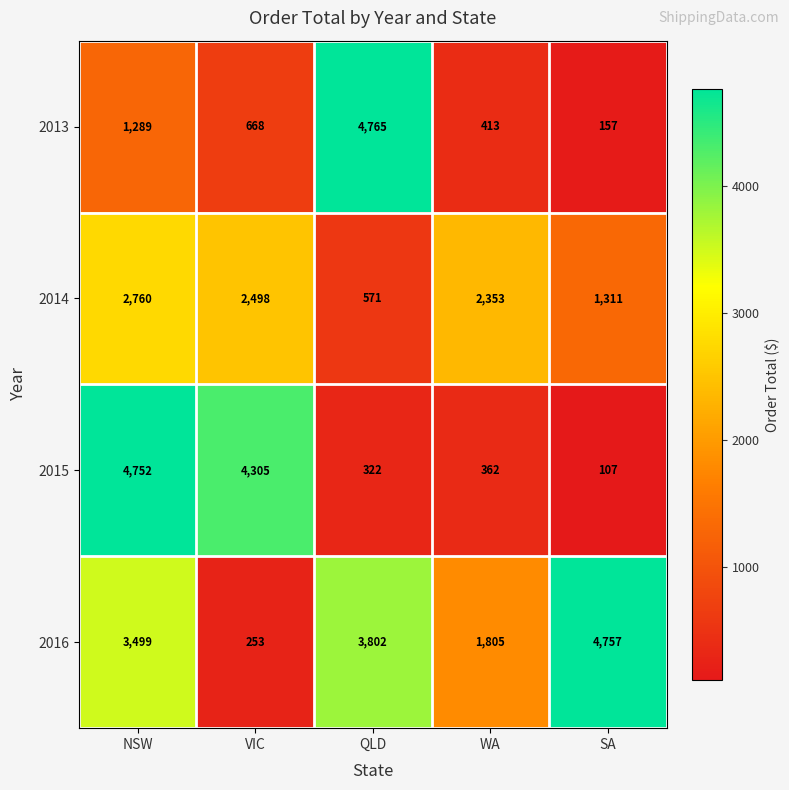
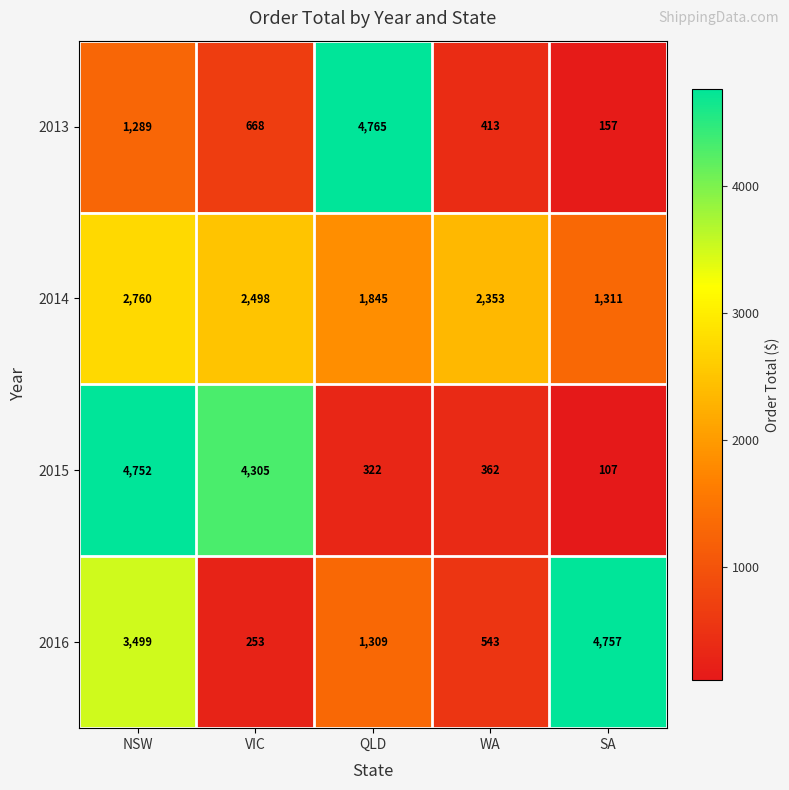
  {
    "2013": {
      "NSW": "1,289",
      "VIC": "668",
      "QLD": "4,765",
      "WA": "413",
      "SA": "157"
    },
    "2014": {
      "NSW": "2,760",
      "VIC": "2,498",
-     "QLD": "571",
+     "QLD": "1,845",
      "WA": "2,353",
      "SA": "1,311"
    },
    "2015": {
      "NSW": "4,752",
      "VIC": "4,305",
      "QLD": "322",
      "WA": "362",
      "SA": "107"
    },
    "2016": {
      "NSW": "3,499",
      "VIC": "253",
-     "QLD": "3,802",
-     "WA": "1,805",
+     "QLD": "1,309",
+     "WA": "543",
      "SA": "4,757"
    }
  }
